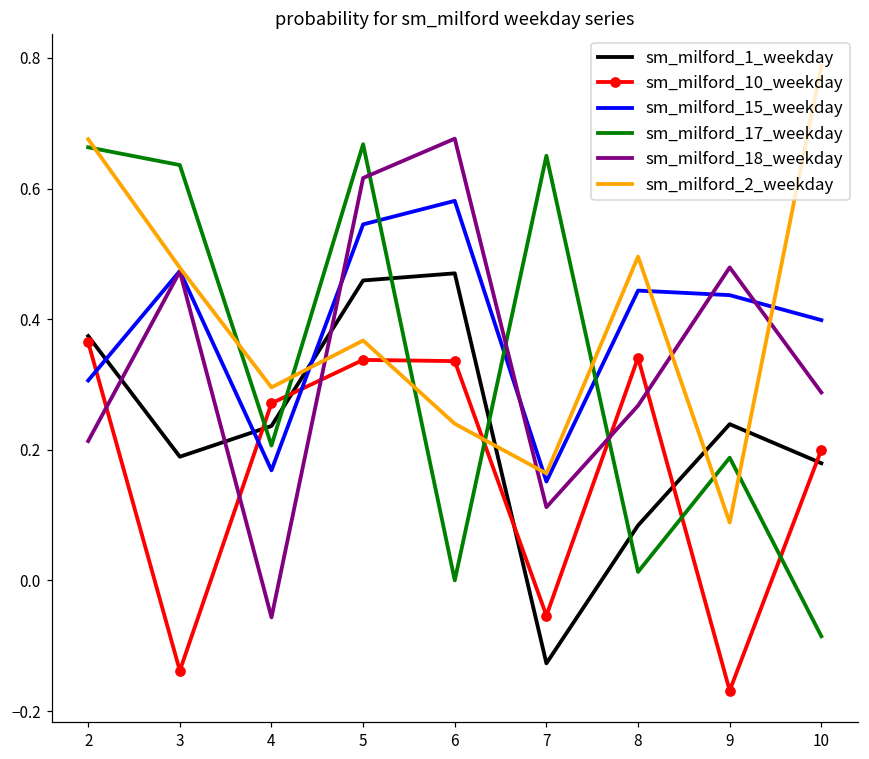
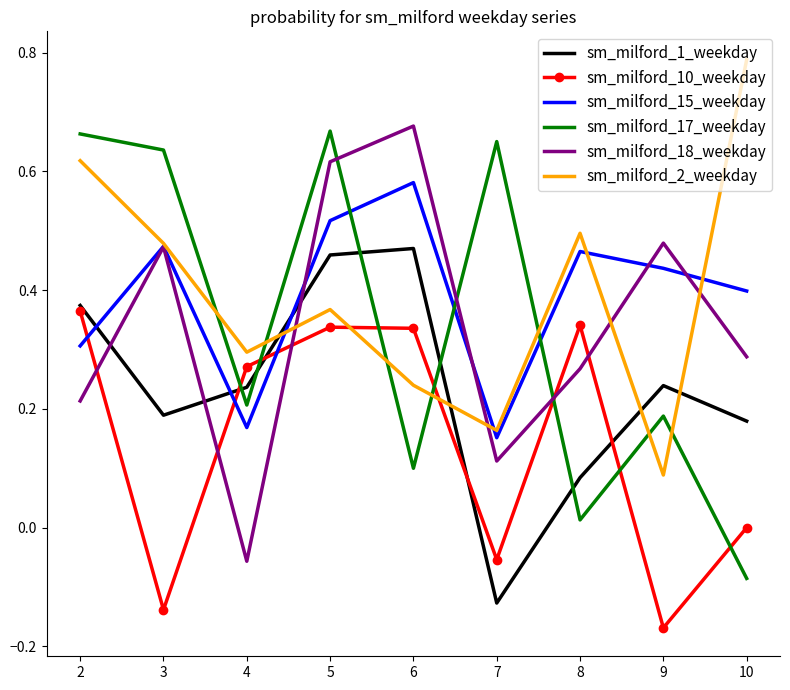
  {
    "sm_milford_1_weekday": {
      "2": 0.37,
      "3": 0.19,
      "4": 0.24,
      "5": 0.46,
      "6": 0.47,
      "7": -0.13,
      "8": 0.08,
      "9": 0.24,
      "10": 0.18
    },
    "sm_milford_10_weekday": {
      "2": 0.36,
      "3": -0.14,
      "4": 0.27,
      "5": 0.34,
      "6": 0.34,
      "7": -0.05,
      "8": 0.34,
      "9": -0.17,
-     "10": 0.2
+     "10": 0.0
    },
    "sm_milford_15_weekday": {
      "2": 0.31,
      "4": 0.17,
-     "5": 0.55,
+     "5": 0.52,
      "6": 0.58,
      "7": 0.15,
-     "8": 0.44,
+     "8": 0.47,
      "9": 0.44,
      "10": 0.40
    },
    "sm_milford_17_weekday": {
      "2": 0.66,
      "3": 0.64,
      "4": 0.21,
      "5": 0.67,
-     "6": 0.0,
+     "6": 0.1,
      "7": 0.65,
      "8": 0.01,
      "9": 0.19,
      "10": -0.09
    },
    "sm_milford_18_weekday": {
      "2": 0.21,
      "4": -0.06,
      "5": 0.62,
      "6": 0.68,
      "7": 0.11,
      "8": 0.27,
      "9": 0.48,
      "10": 0.29
    },
    "sm_milford_2_weekday": {
-     "2": 0.68,
+     "2": 0.62,
      "3": 0.48,
      "4": 0.30,
      "5": 0.37,
      "6": 0.24,
      "7": 0.16,
      "8": 0.50,
      "9": 0.09
    }
  }
